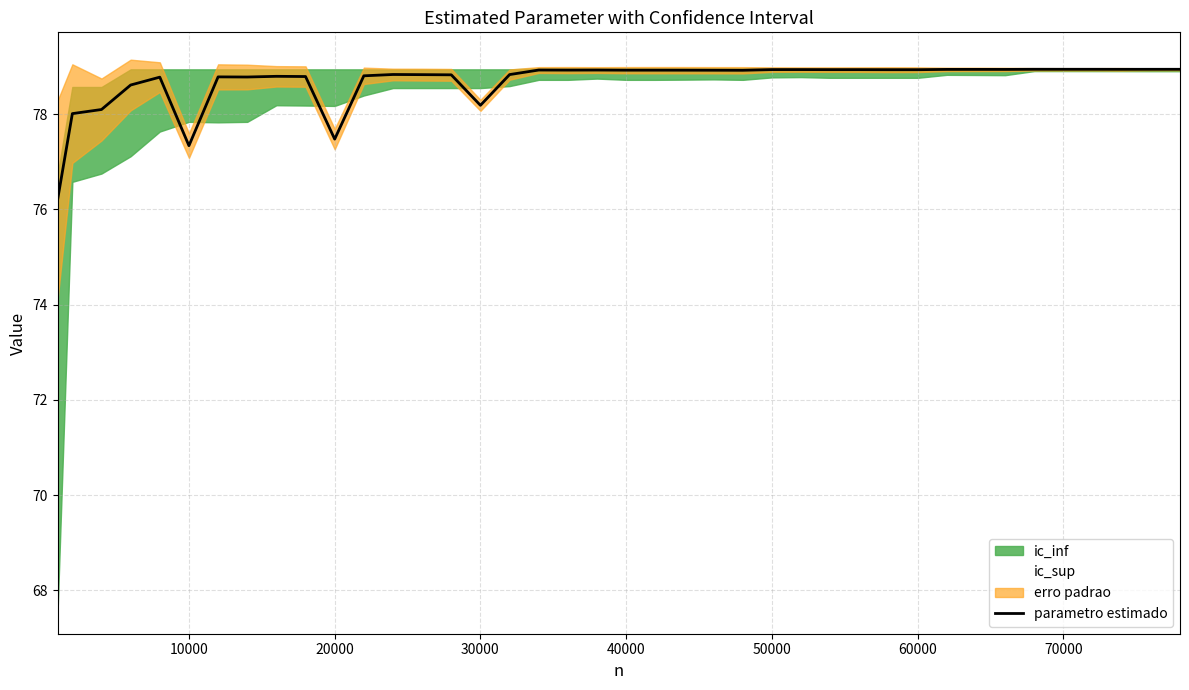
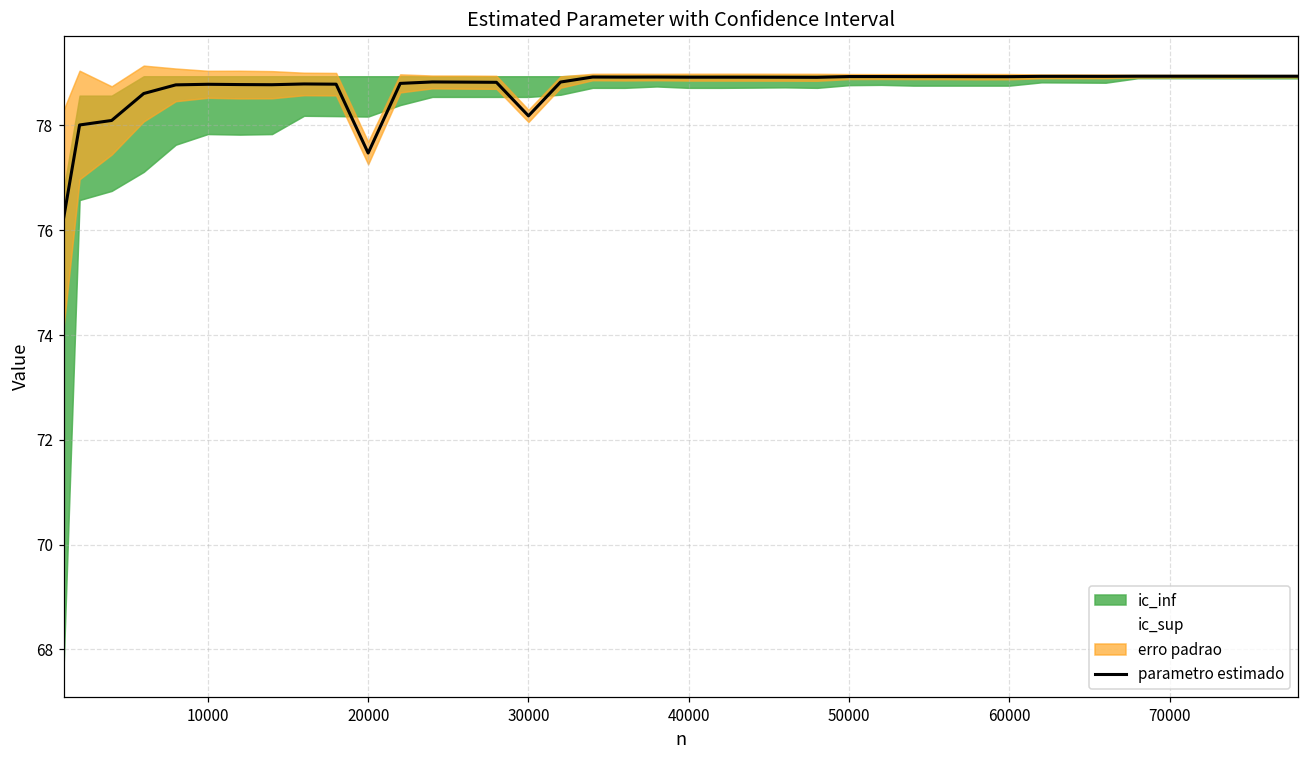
  {
    "parametro estimado": {
-     "10000": 77.3,
+     "10000": 78.8,
      "20000": 77.5,
      "30000": 78.2
    }
  }
